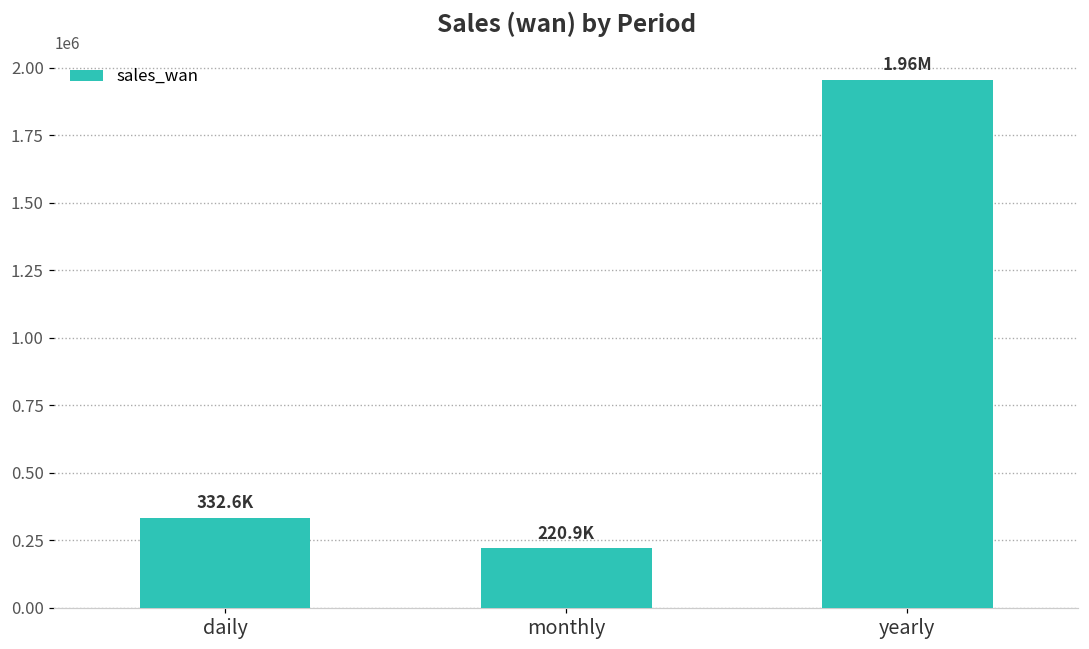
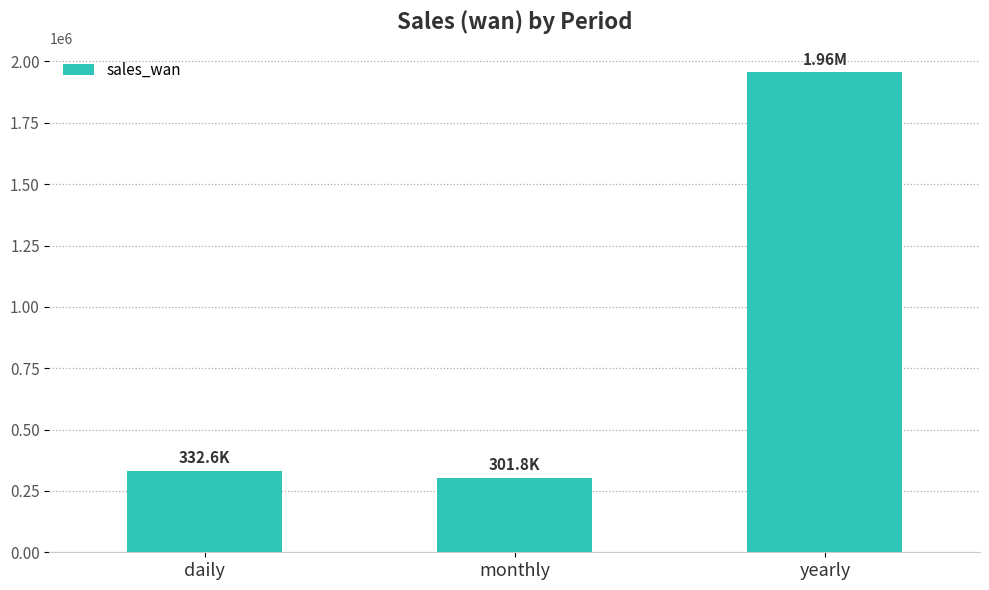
  {
    "daily": "332.6K",
-   "monthly": "220.9K",
+   "monthly": "301.8K",
    "yearly": "1.96M"
  }
